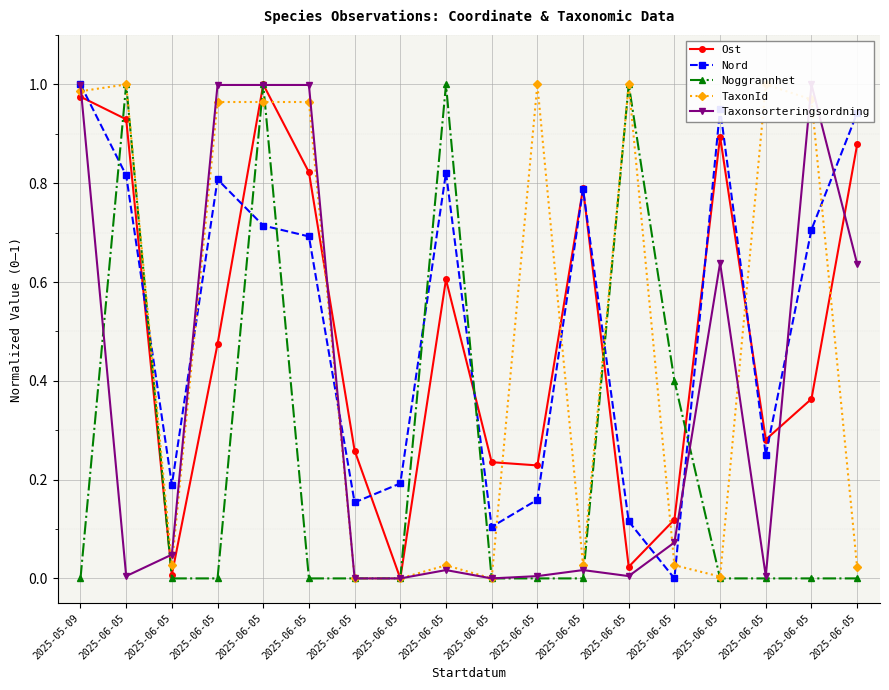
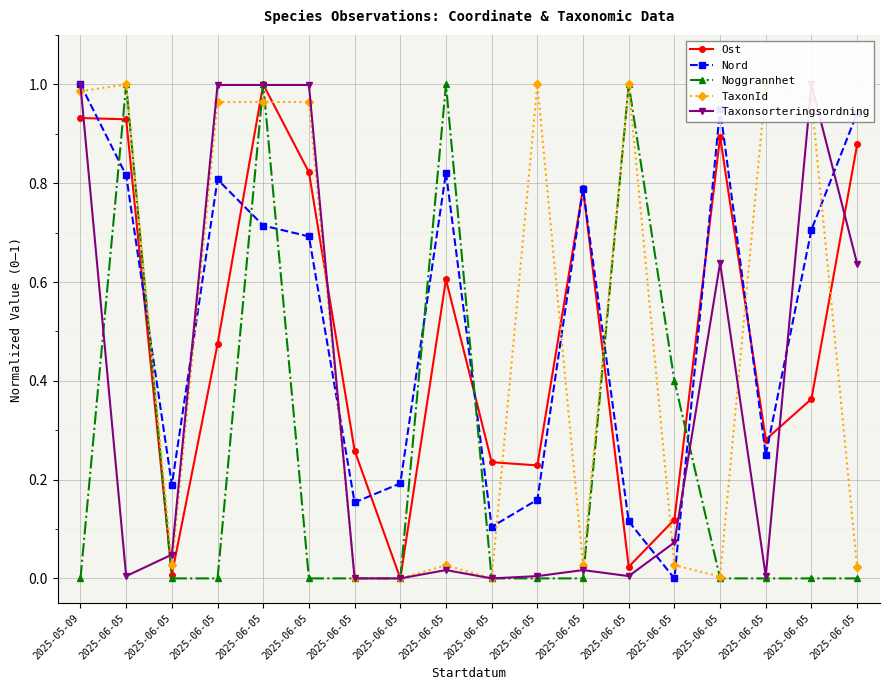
  {
    "Ost": {
-     "2025-05-09": 0.98
+     "2025-05-09": 0.93
    },
    "Noggrannhet": {
      "2025-05-09": 0.00
    },
    "TaxonId": {
      "2025-05-09": 0.99
    }
  }
